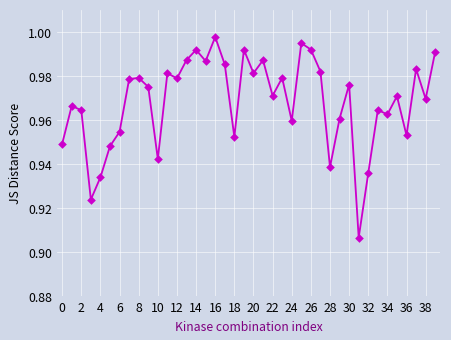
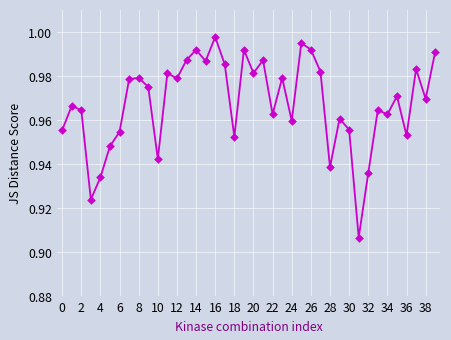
  {
-   "0": 0.949,
+   "0": 0.955,
    "2": 0.964,
    "4": 0.934,
    "6": 0.955,
    "8": 0.979,
    "10": 0.942,
    "12": 0.979,
    "14": 0.992,
    "16": 0.998,
    "18": 0.952,
    "20": 0.981,
-   "22": 0.971,
+   "22": 0.963,
    "24": 0.960,
    "26": 0.992,
    "28": 0.938,
-   "30": 0.976,
+   "30": 0.956,
    "32": 0.936,
    "34": 0.962,
    "36": 0.953,
    "38": 0.970
  }
